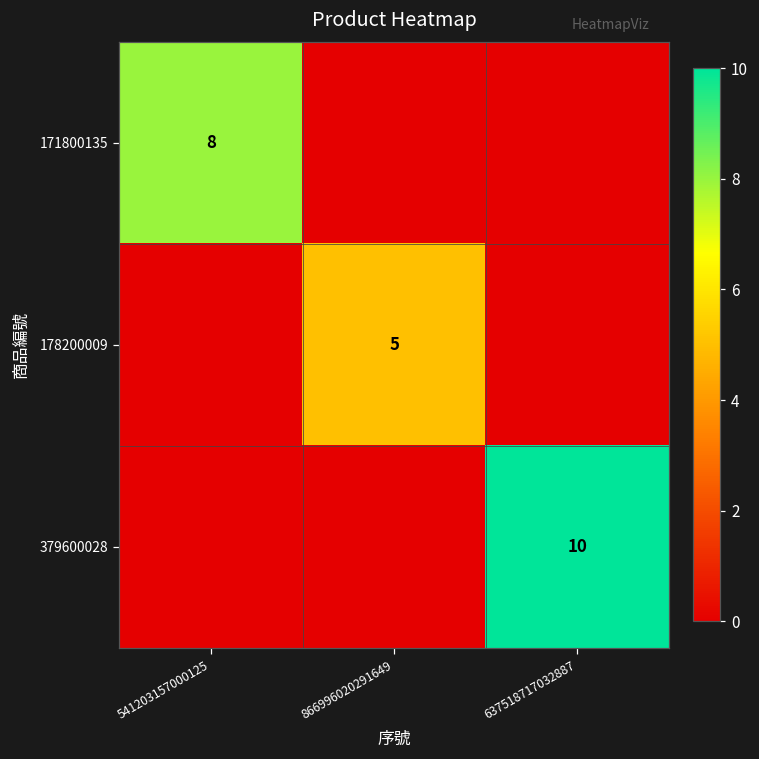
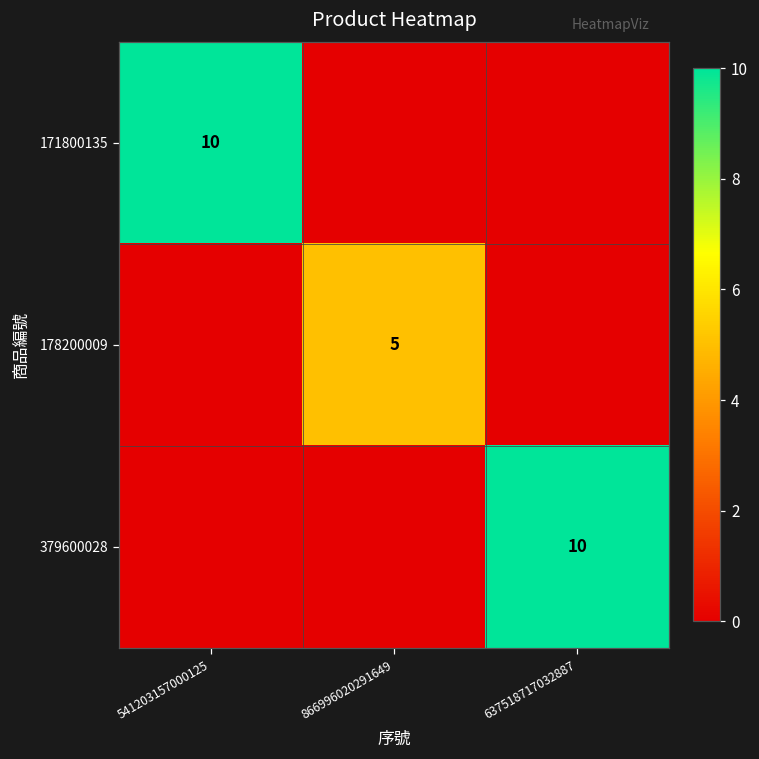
  {
    "171800135": {
-     "541203157000125": 8
+     "541203157000125": 10
    },
    "178200009": {
      "866996020291649": 5
    },
    "379600028": {
      "637518717032887": 10
    }
  }
